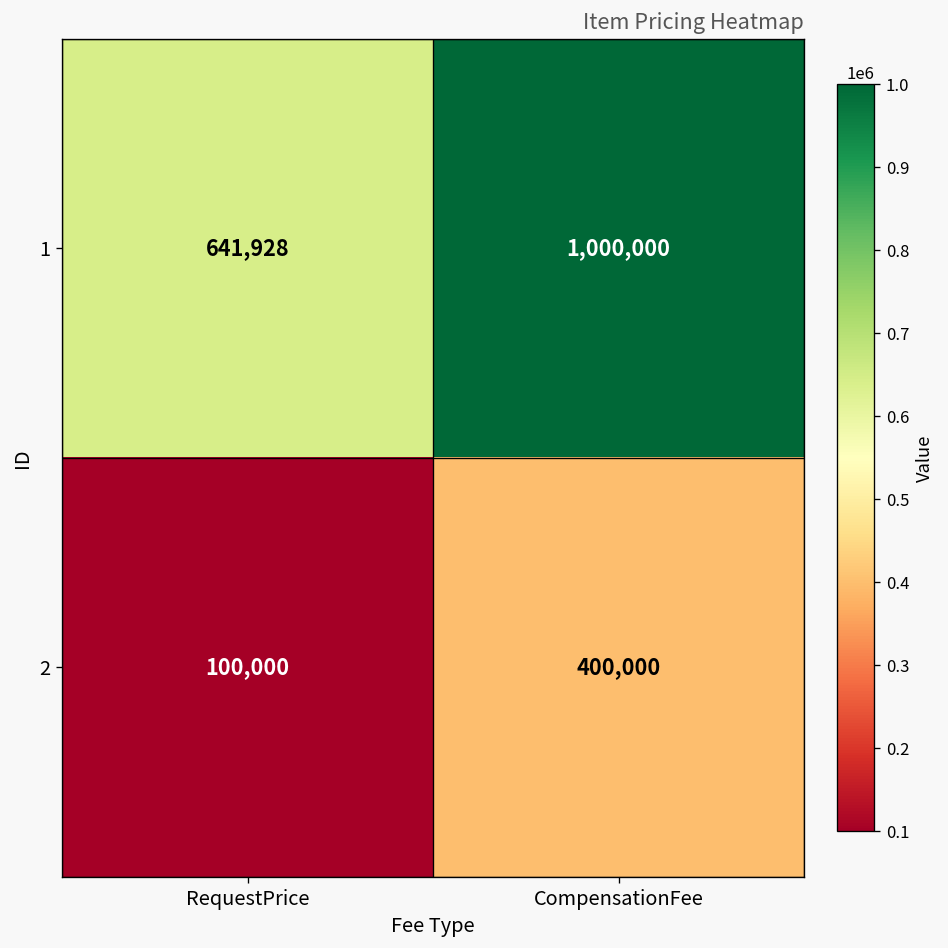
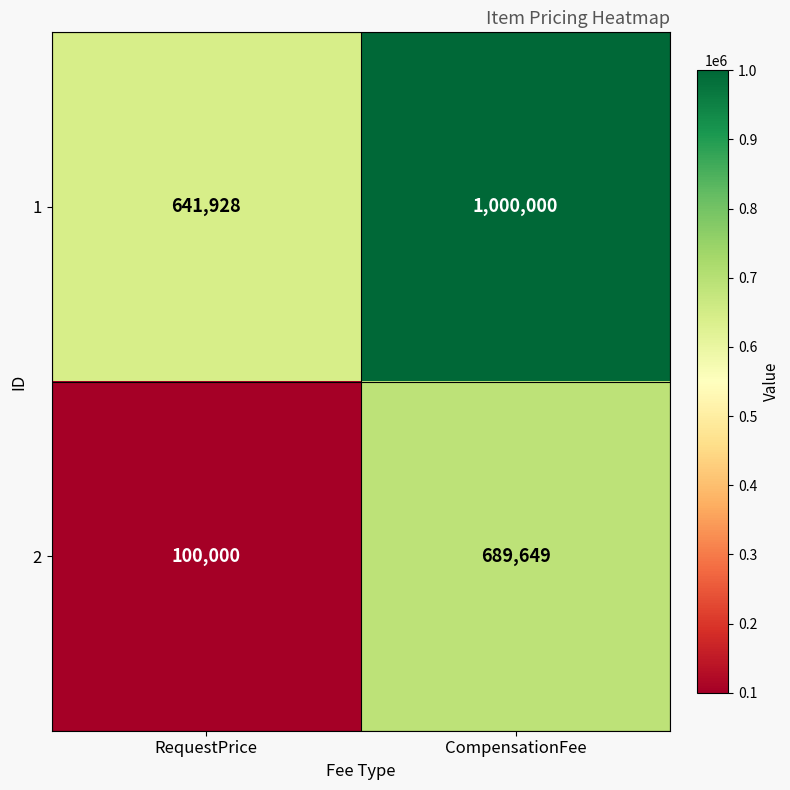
  {
    "1": {
      "RequestPrice": "641,928",
      "CompensationFee": "1,000,000"
    },
    "2": {
      "RequestPrice": "100,000",
-     "CompensationFee": "400,000"
+     "CompensationFee": "689,649"
    }
  }
